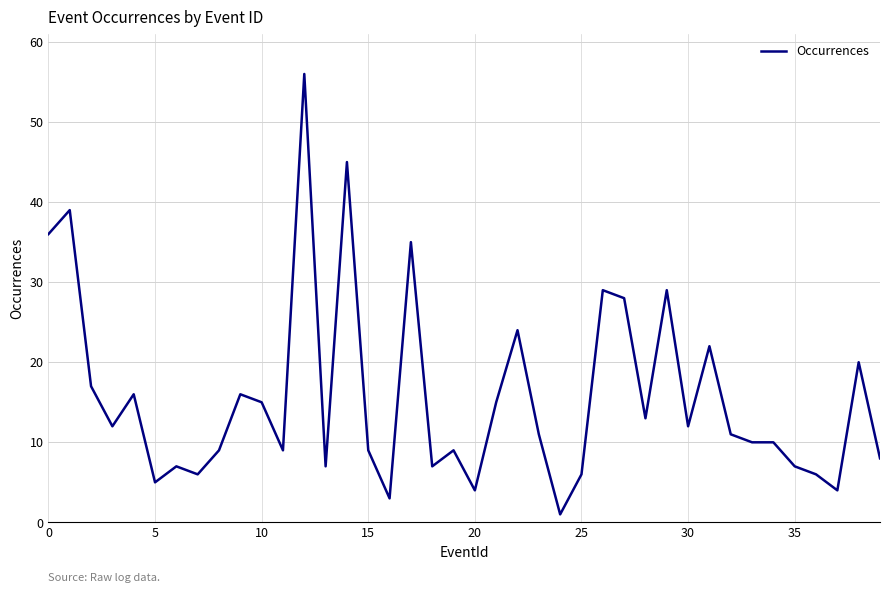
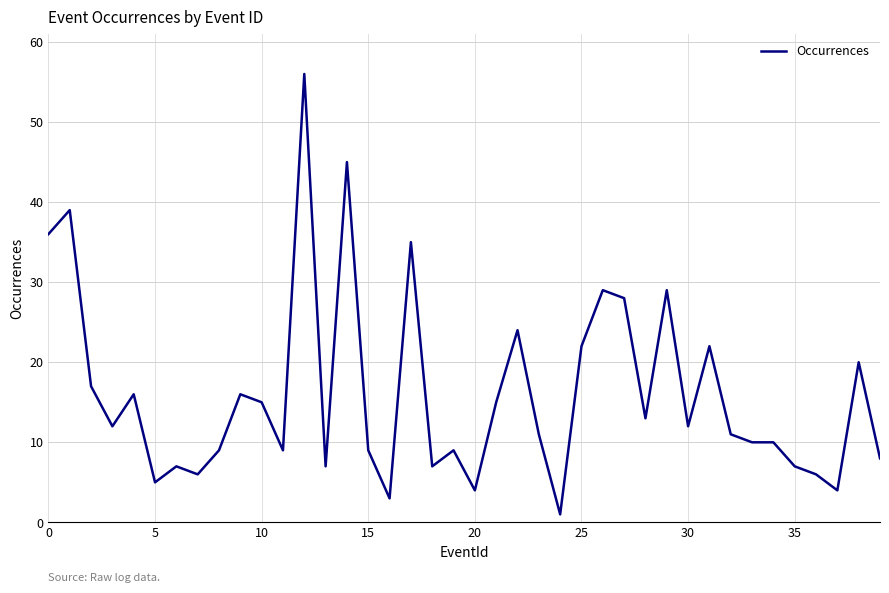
  {
    "0": 36,
    "5": 5,
    "10": 15,
    "15": 9,
    "20": 4,
-   "25": 6,
+   "25": 22,
    "30": 12,
    "35": 7
  }
